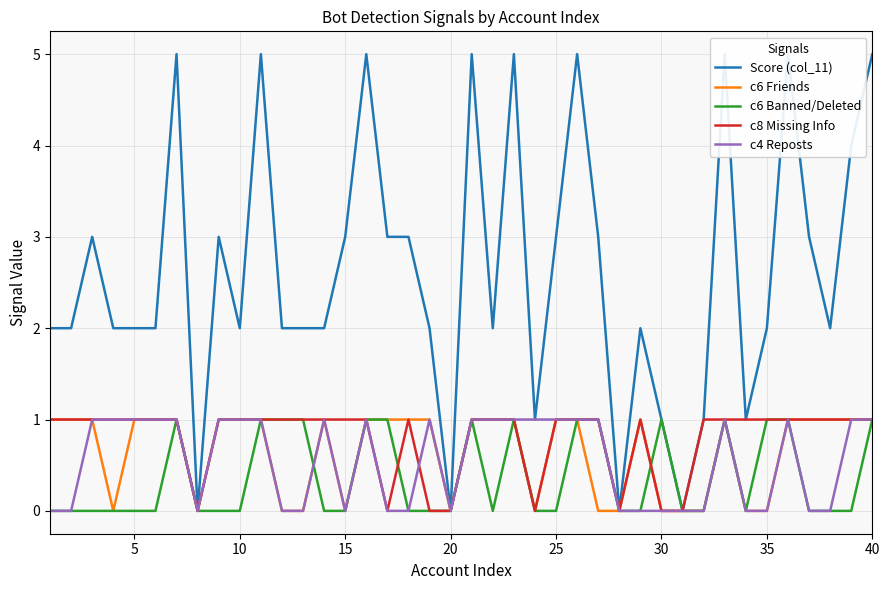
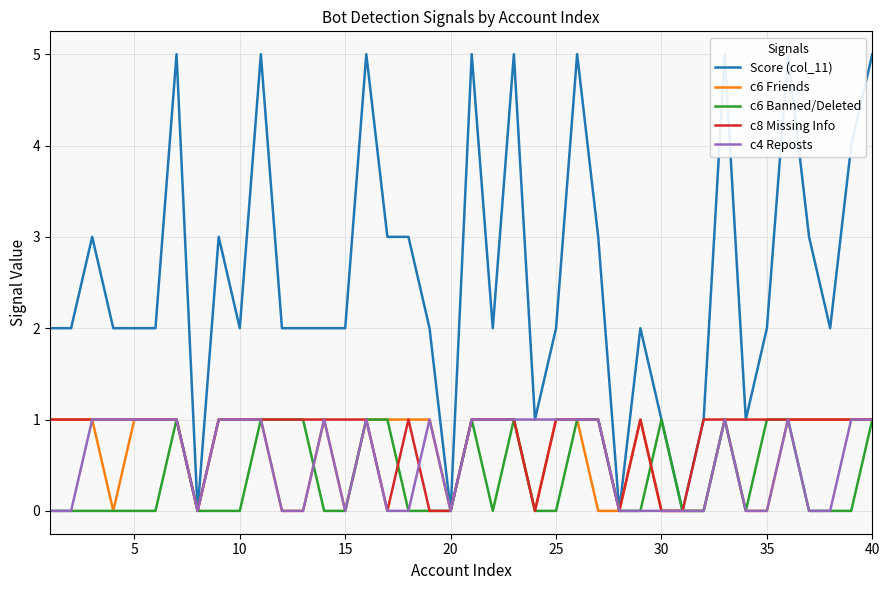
  {
    "Score (col_11)": {
      "5": 2,
      "10": 2,
-     "15": 3,
-     "25": 3,
+     "15": 2,
+     "25": 2,
      "35": 2,
      "40": 5
    },
    "c6 Banned/Deleted": {
      "5": 0,
      "10": 0,
      "25": 0
    },
    "c8 Missing Info": {
      "15": 1
    }
  }
